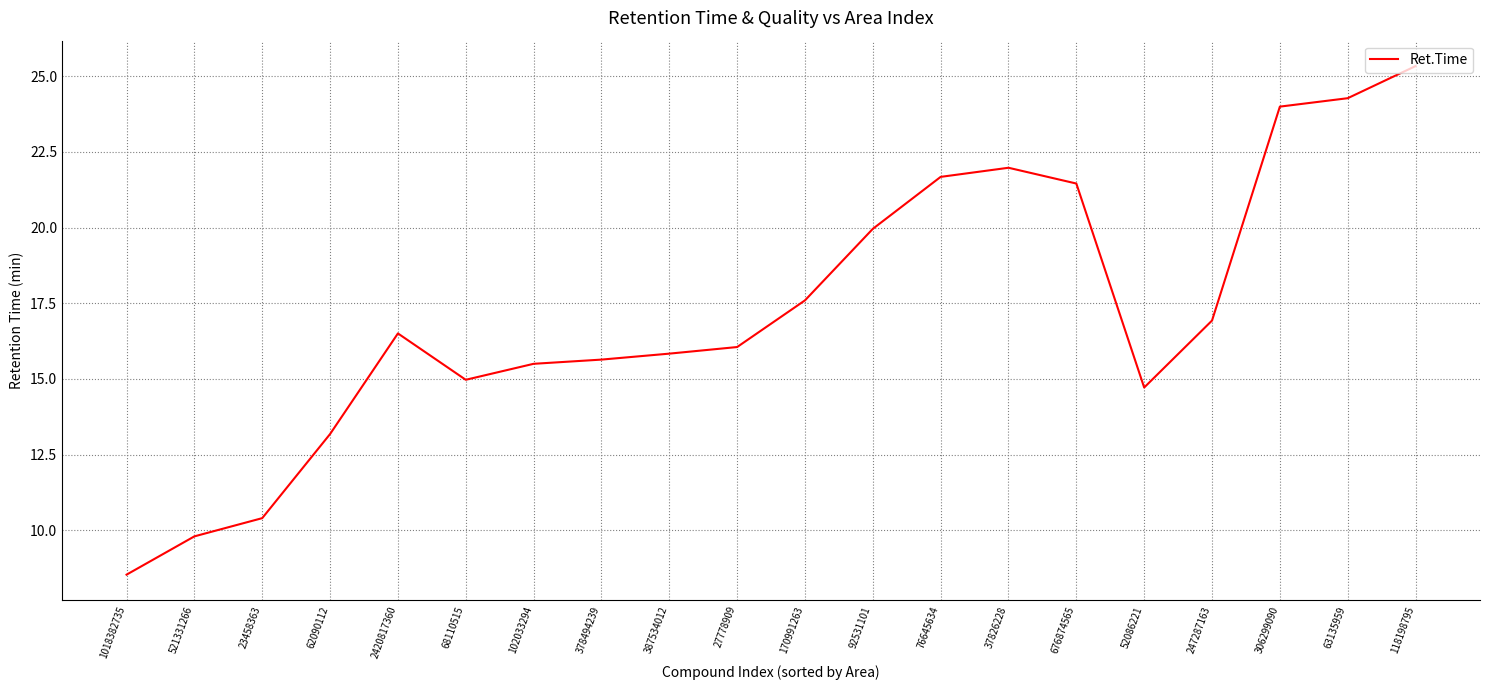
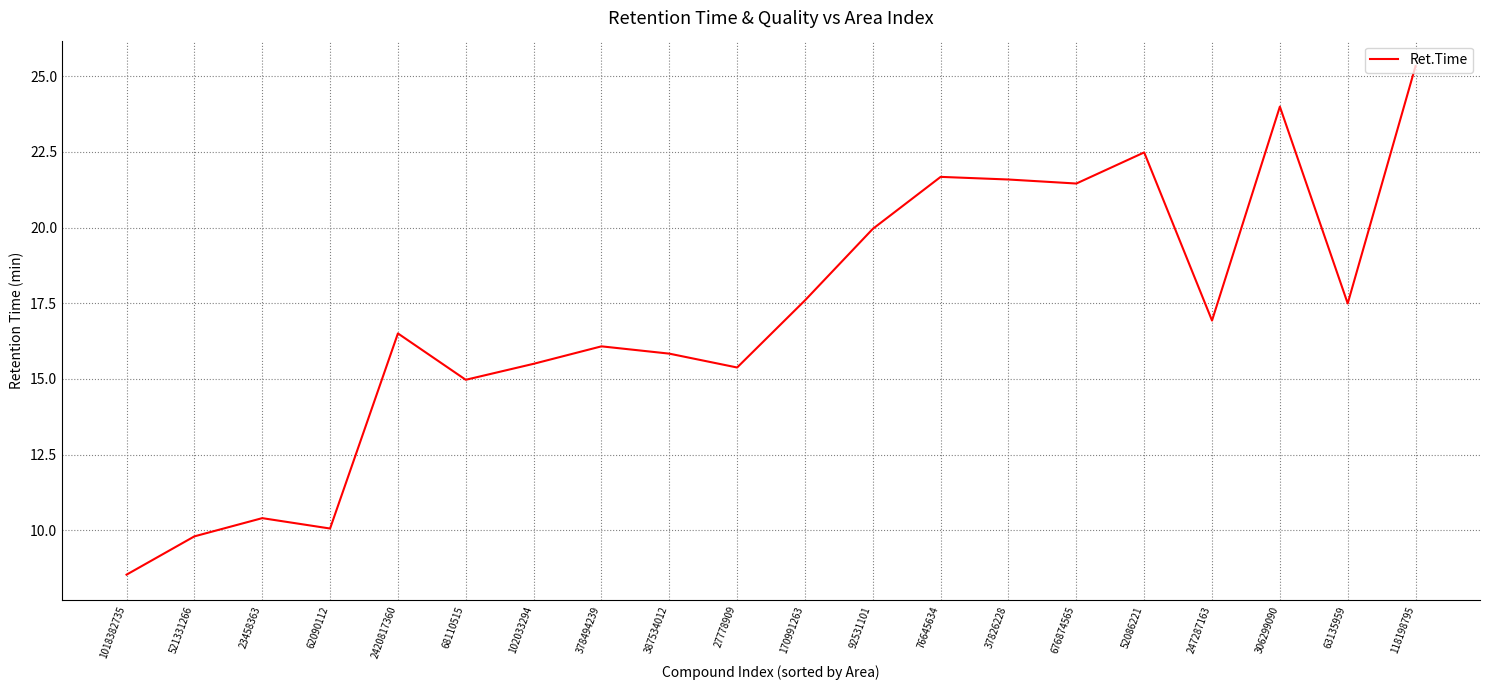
  {
    "1018382735": 8.5,
    "521331266": 9.8,
    "23458363": 10.4,
-   "62090112": 13.2,
+   "62090112": 10.1,
    "2420817360": 16.5,
    "68110515": 15.0,
    "102033294": 15.5,
-   "378494239": 15.6,
+   "378494239": 16.1,
    "387534012": 15.8,
-   "27778909": 16.1,
+   "27778909": 15.4,
    "170991263": 17.6,
    "92531101": 20.0,
    "76645634": 21.7,
-   "37826228": 22.0,
+   "37826228": 21.6,
    "676874565": 21.5,
-   "52086221": 14.7,
+   "52086221": 22.5,
    "247287163": 16.9,
    "306299090": 24.0,
-   "63135959": 24.3
+   "63135959": 17.5
  }
